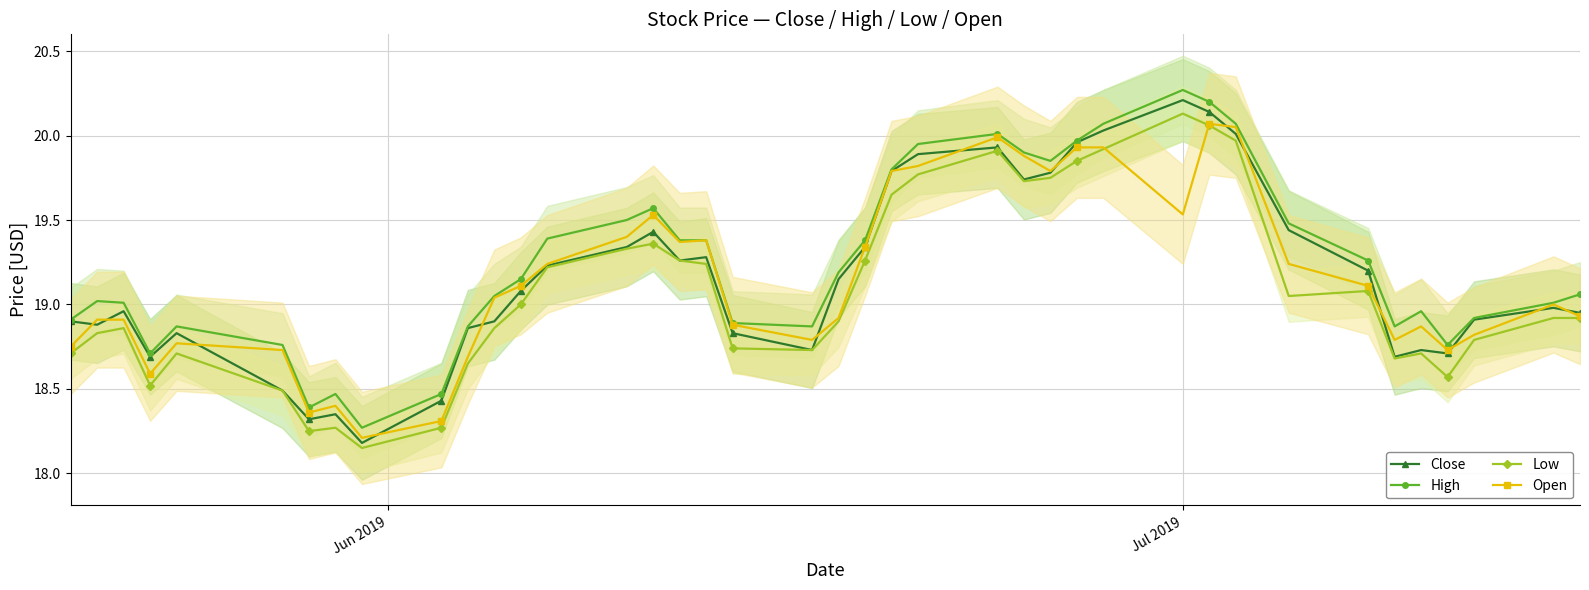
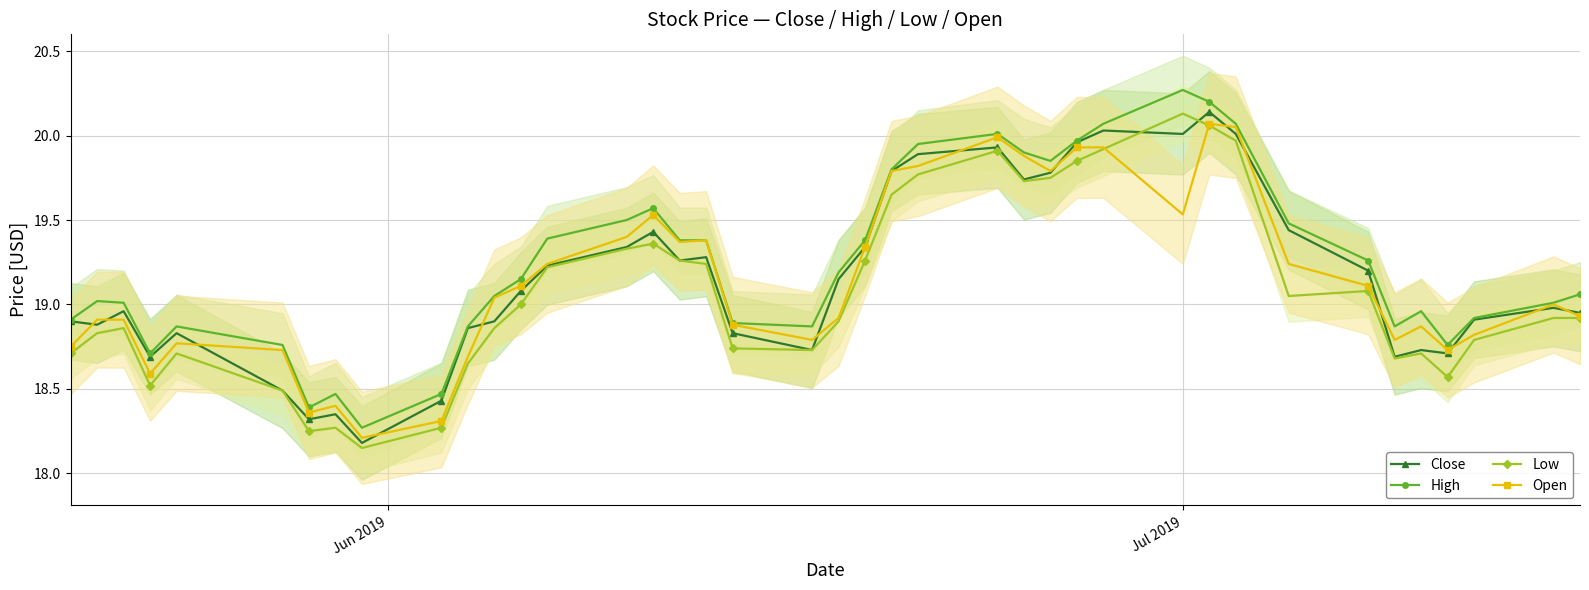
  {
    "Close": {
-     "Jul 2019": 20.21
+     "Jul 2019": 20.01
    },
    "High": {
      "Jul 2019": 20.27
    },
    "Low": {
      "Jul 2019": 20.13
    },
    "Open": {
      "Jul 2019": 19.53
    }
  }
